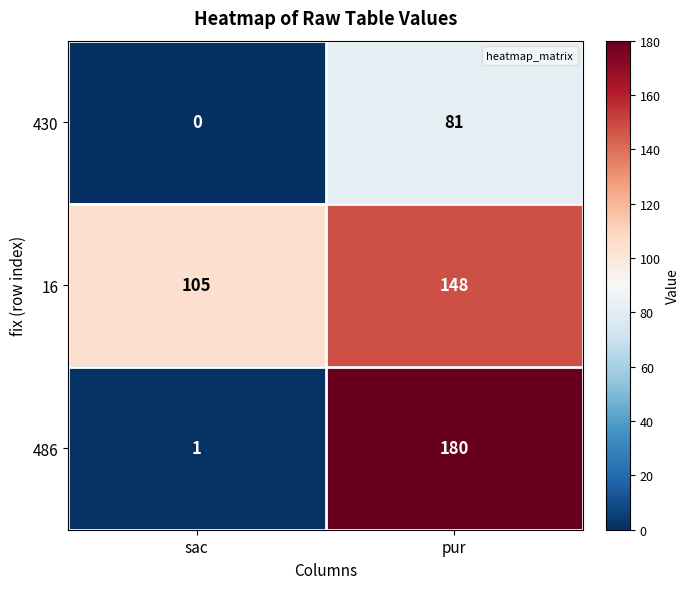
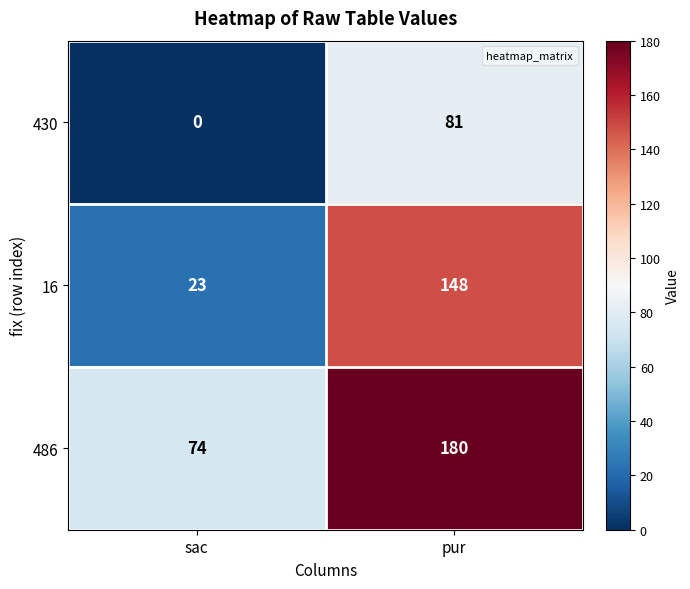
  {
    "430": {
      "sac": 0,
      "pur": 81
    },
    "16": {
-     "sac": 105,
+     "sac": 23,
      "pur": 148
    },
    "486": {
-     "sac": 1,
+     "sac": 74,
      "pur": 180
    }
  }
